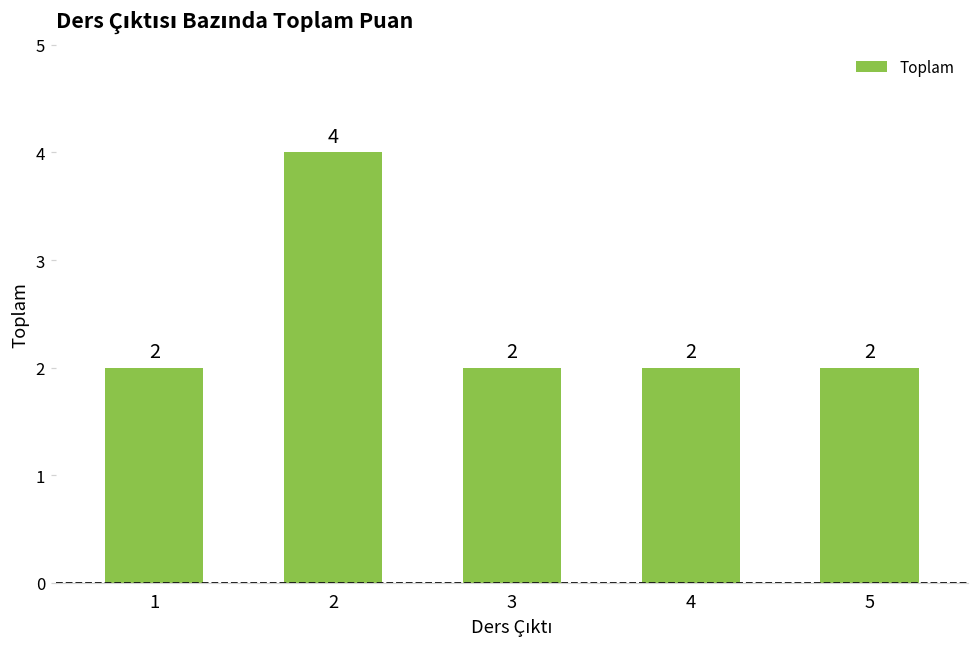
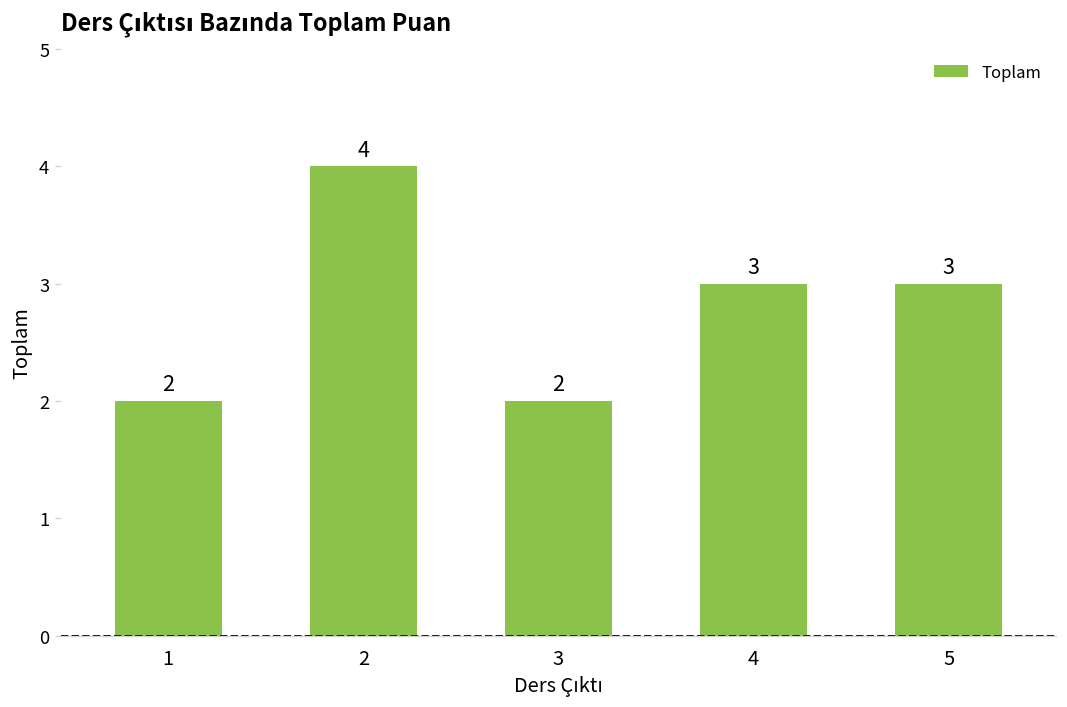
  {
    "1": 2,
    "2": 4,
    "3": 2,
-   "4": 2,
-   "5": 2
+   "4": 3,
+   "5": 3
  }
